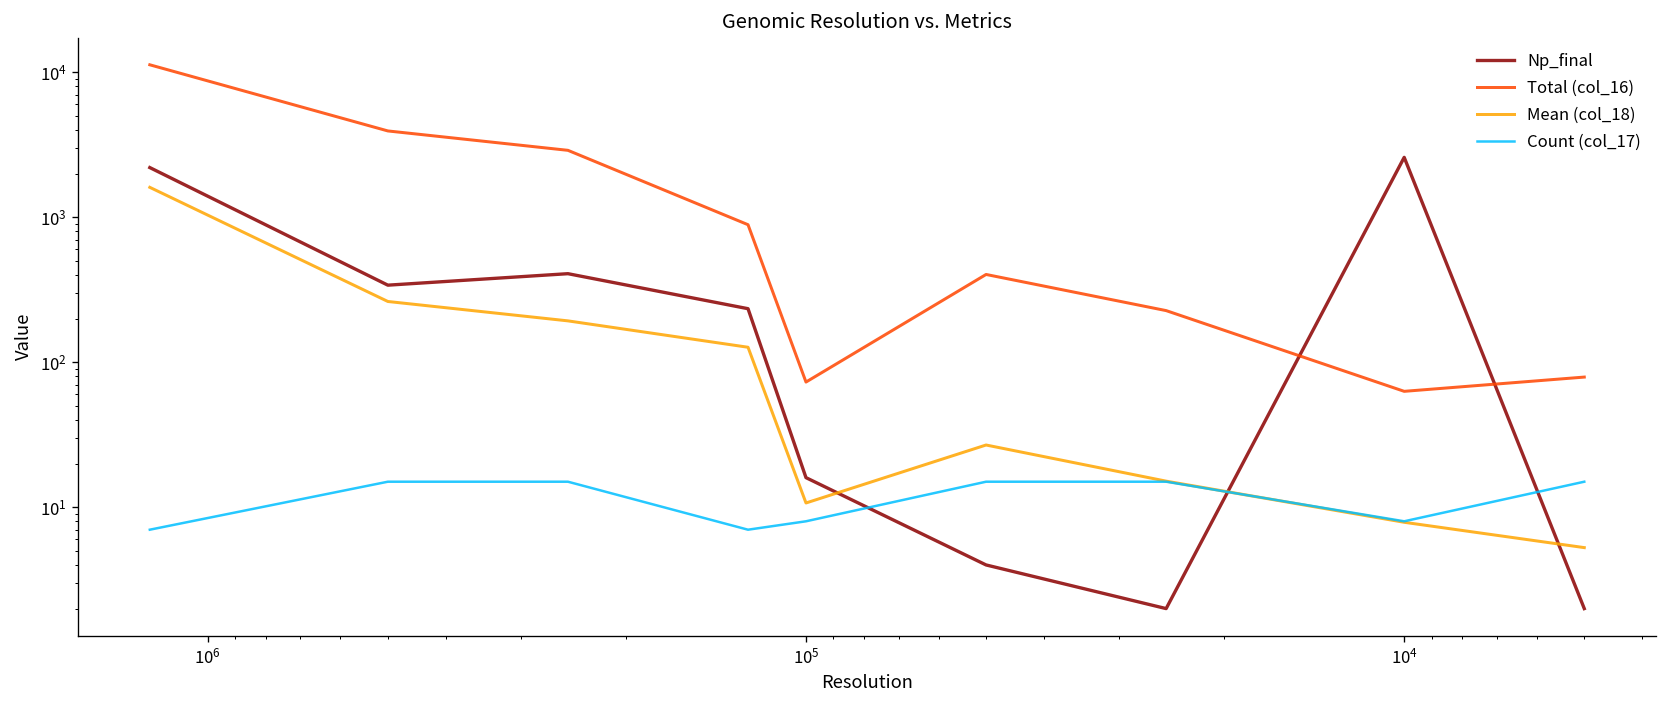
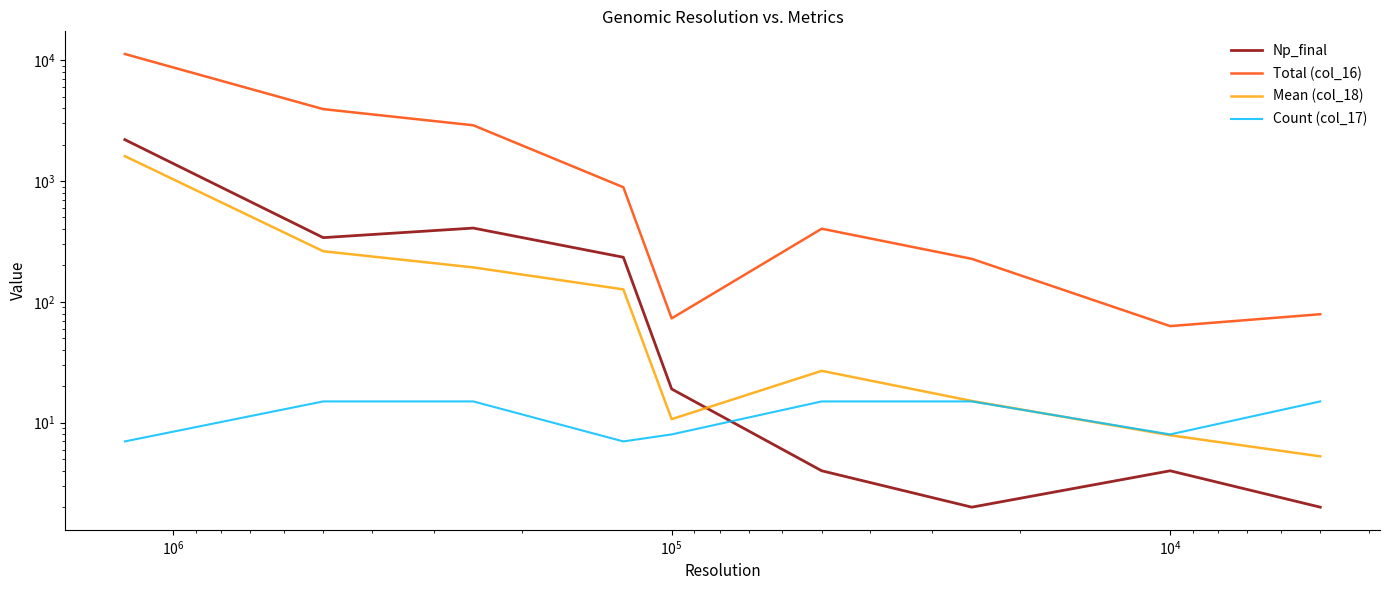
  {
    "Np_final": {
-     "10^5": 16,
-     "10^4": 2600
+     "10^5": 19,
+     "10^4": 4
    },
    "Total (col_16)": {
      "10^5": 70,
      "10^4": 60
    },
    "Mean (col_18)": {
      "10^5": 11
    },
    "Count (col_17)": {
      "10^5": 8
    }
  }
